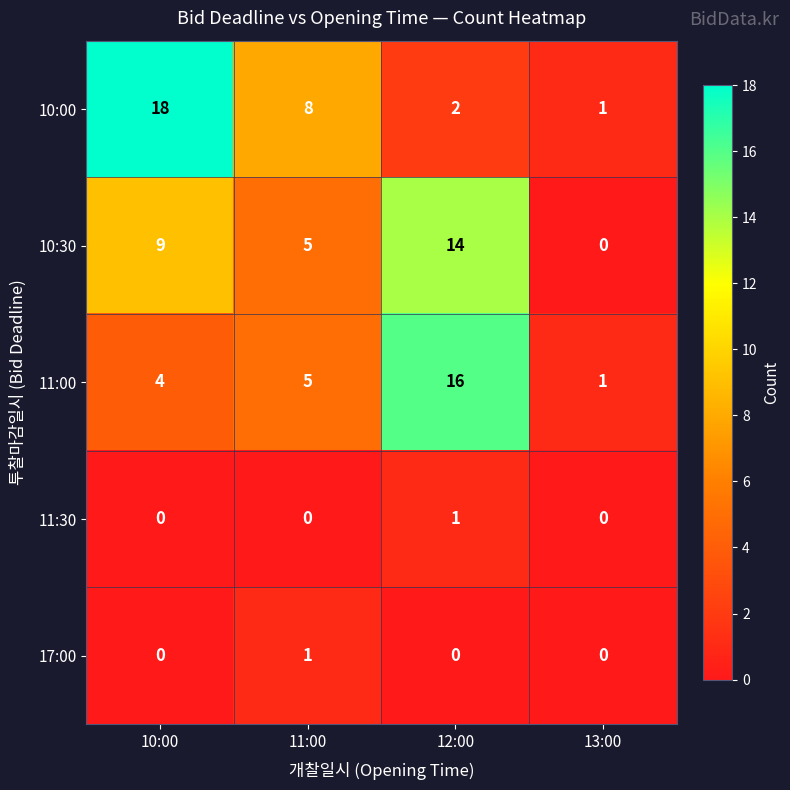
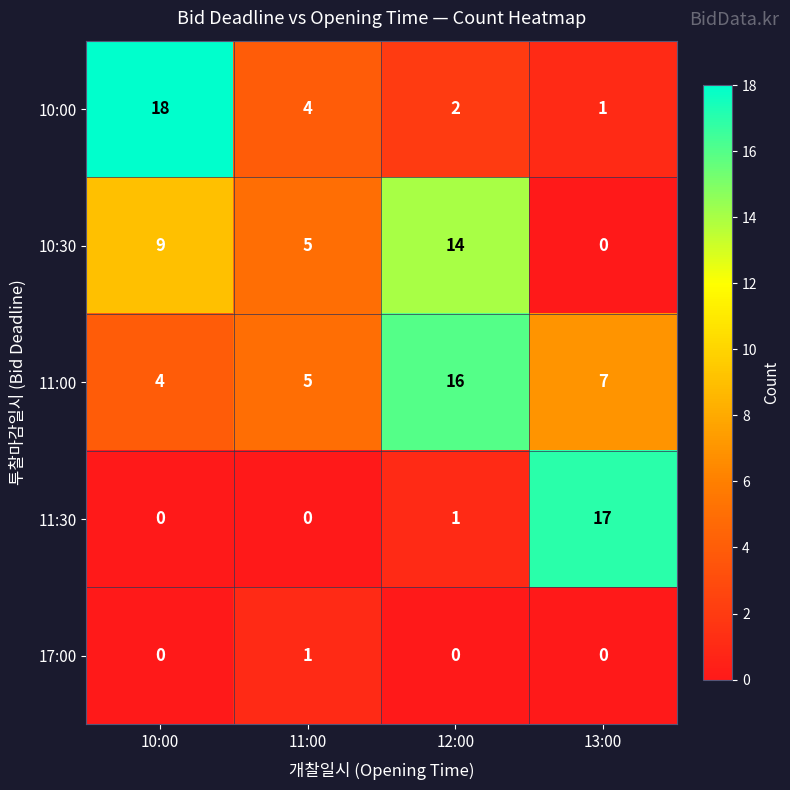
  {
    "10:00": {
      "10:00": 18,
-     "11:00": 8,
+     "11:00": 4,
      "12:00": 2,
      "13:00": 1
    },
    "10:30": {
      "10:00": 9,
      "11:00": 5,
      "12:00": 14,
      "13:00": 0
    },
    "11:00": {
      "10:00": 4,
      "11:00": 5,
      "12:00": 16,
-     "13:00": 1
+     "13:00": 7
    },
    "11:30": {
      "10:00": 0,
      "11:00": 0,
      "12:00": 1,
-     "13:00": 0
+     "13:00": 17
    },
    "17:00": {
      "10:00": 0,
      "11:00": 1,
      "12:00": 0,
      "13:00": 0
    }
  }
